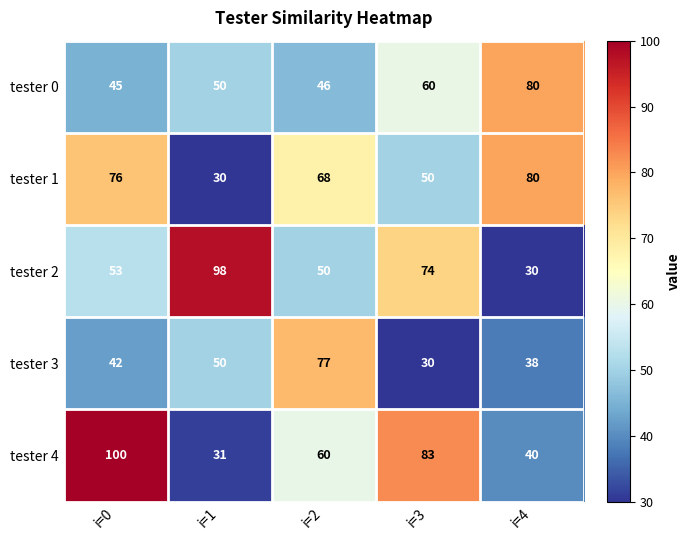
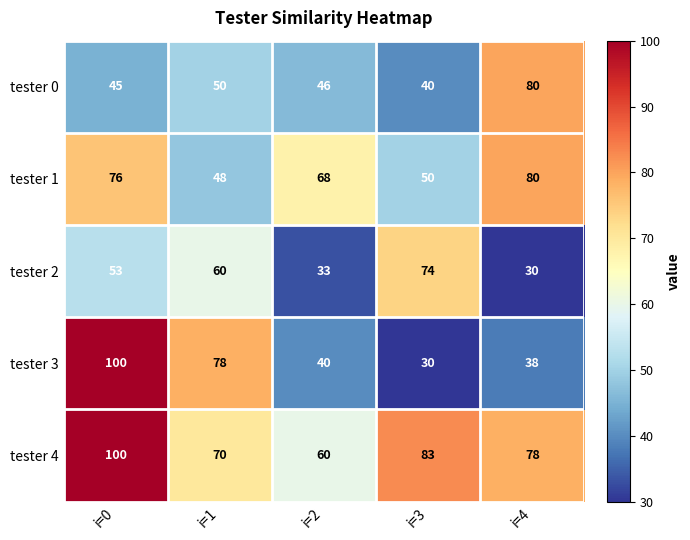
  {
    "tester 0": {
      "i=0": 45,
      "i=1": 50,
      "i=2": 46,
-     "i=3": 60,
+     "i=3": 40,
      "i=4": 80
    },
    "tester 1": {
      "i=0": 76,
-     "i=1": 30,
+     "i=1": 48,
      "i=2": 68,
      "i=3": 50,
      "i=4": 80
    },
    "tester 2": {
      "i=0": 53,
-     "i=1": 98,
-     "i=2": 50,
+     "i=1": 60,
+     "i=2": 33,
      "i=3": 74,
      "i=4": 30
    },
    "tester 3": {
-     "i=0": 42,
-     "i=1": 50,
-     "i=2": 77,
+     "i=0": 100,
+     "i=1": 78,
+     "i=2": 40,
      "i=3": 30,
      "i=4": 38
    },
    "tester 4": {
      "i=0": 100,
-     "i=1": 31,
+     "i=1": 70,
      "i=2": 60,
      "i=3": 83,
-     "i=4": 40
+     "i=4": 78
    }
  }
